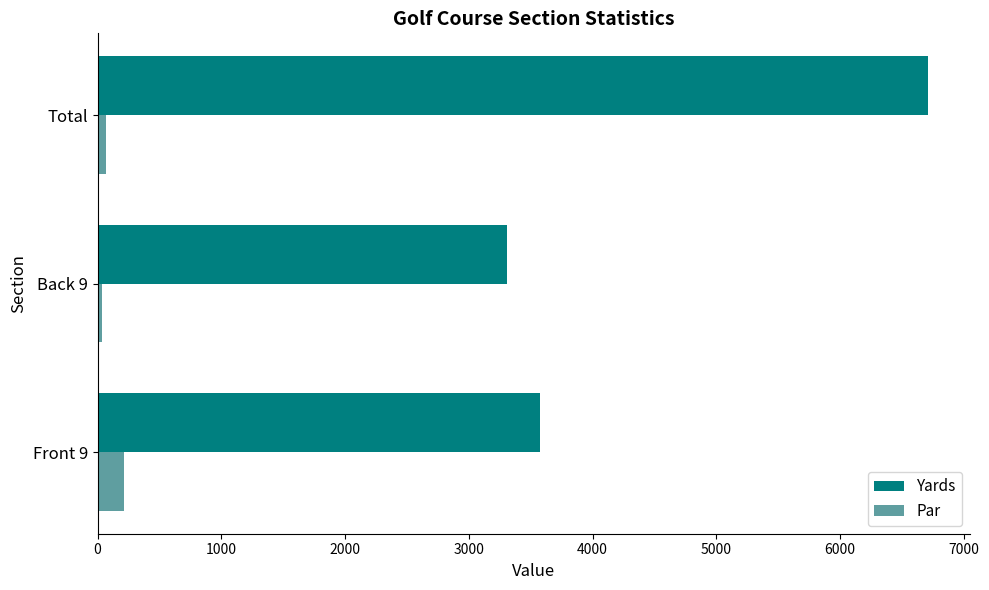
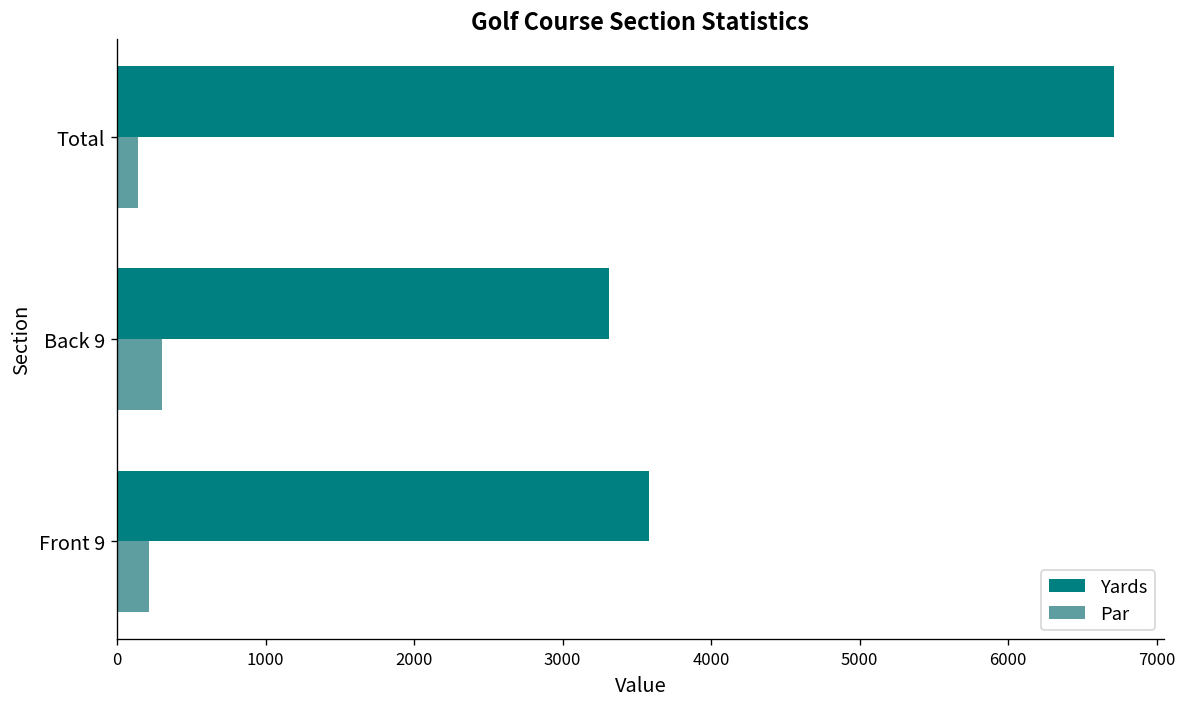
  {
    "Yards": {
      "Total": 6710,
      "Back 9": 3310,
      "Front 9": 3580
    },
    "Par": {
-     "Total": 70,
-     "Back 9": 40,
+     "Total": 140,
+     "Back 9": 300,
      "Front 9": 210
    }
  }
